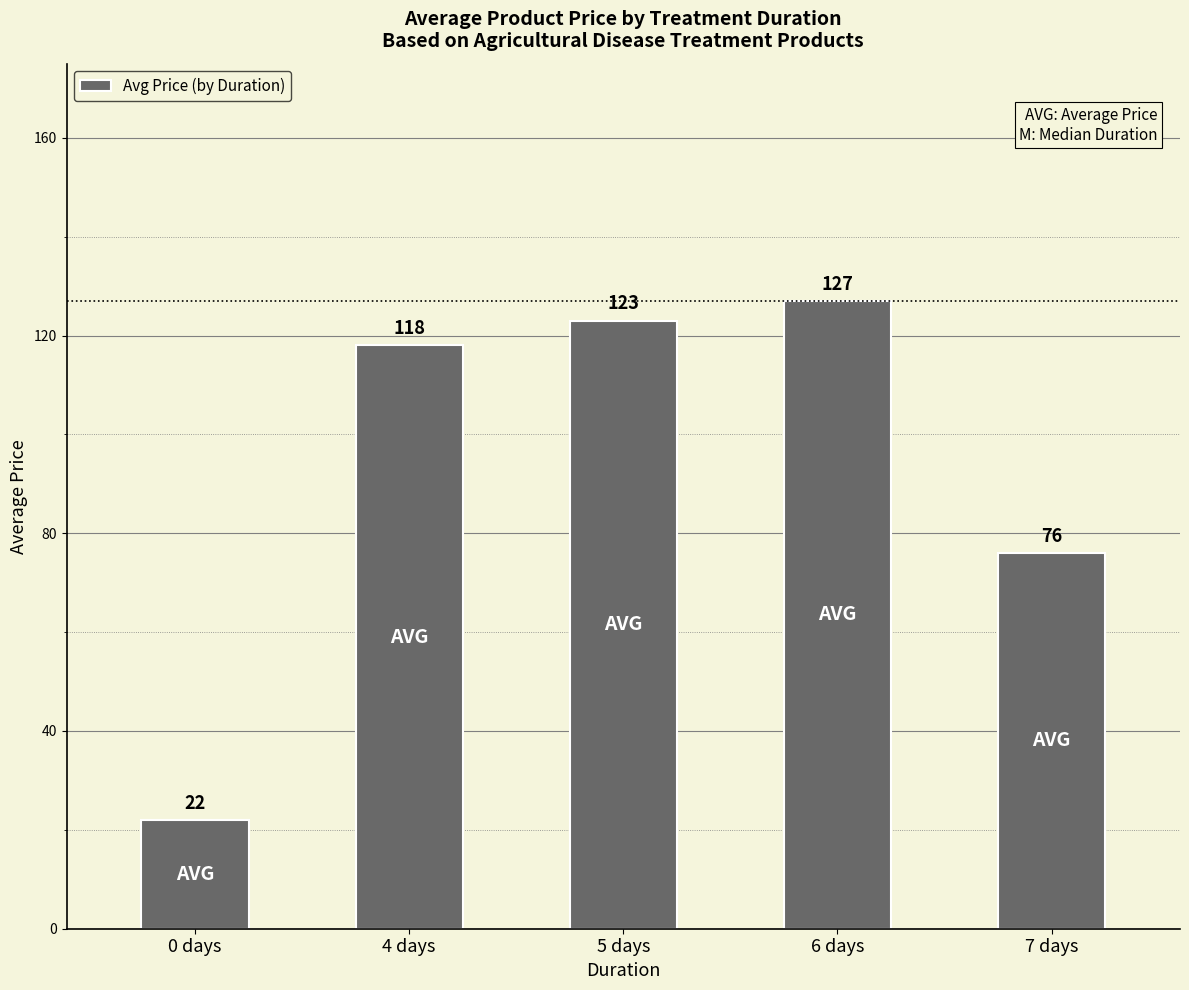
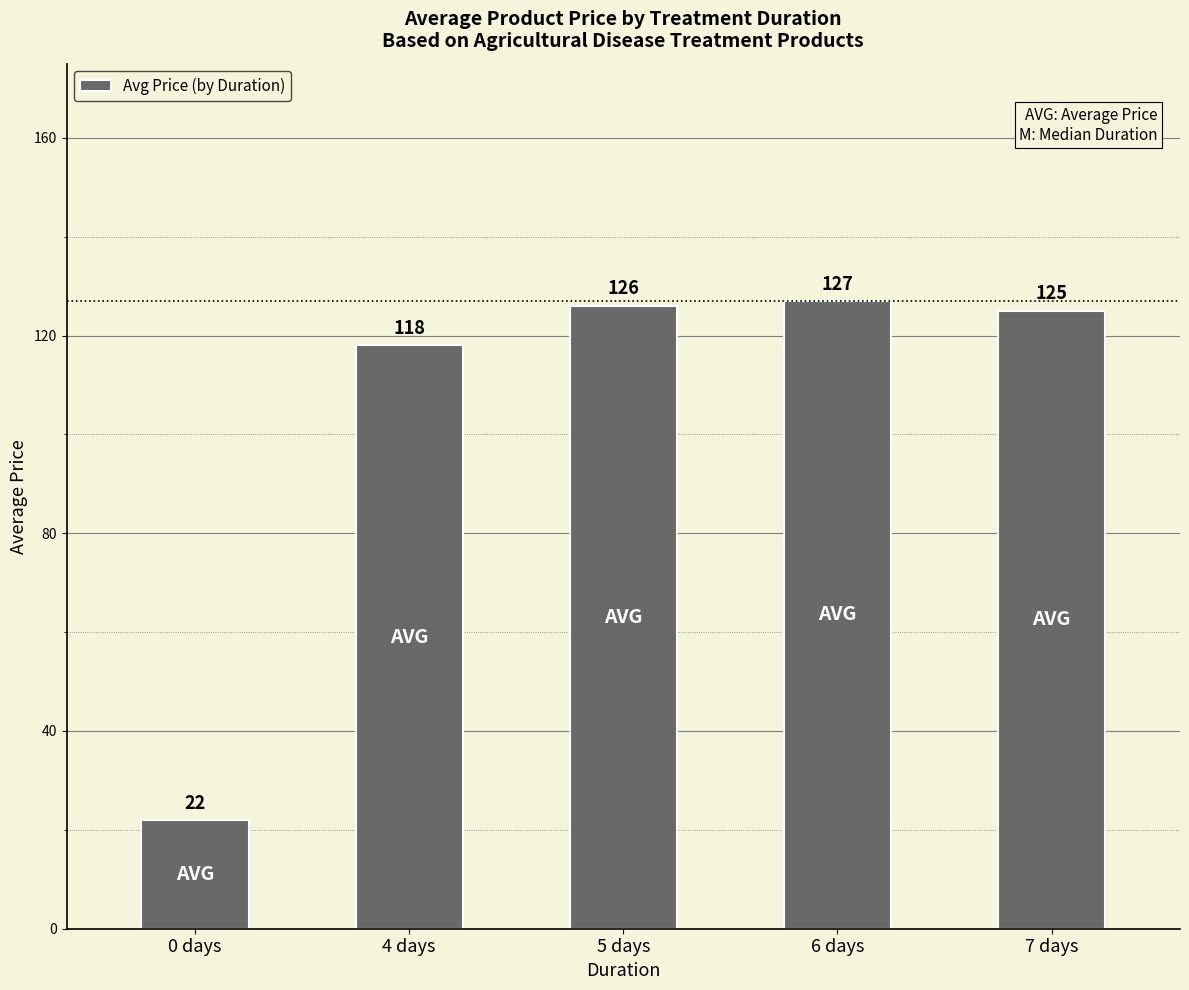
  {
    "0 days": 22,
    "4 days": 118,
-   "5 days": 123,
+   "5 days": 126,
    "6 days": 127,
-   "7 days": 76
+   "7 days": 125
  }
